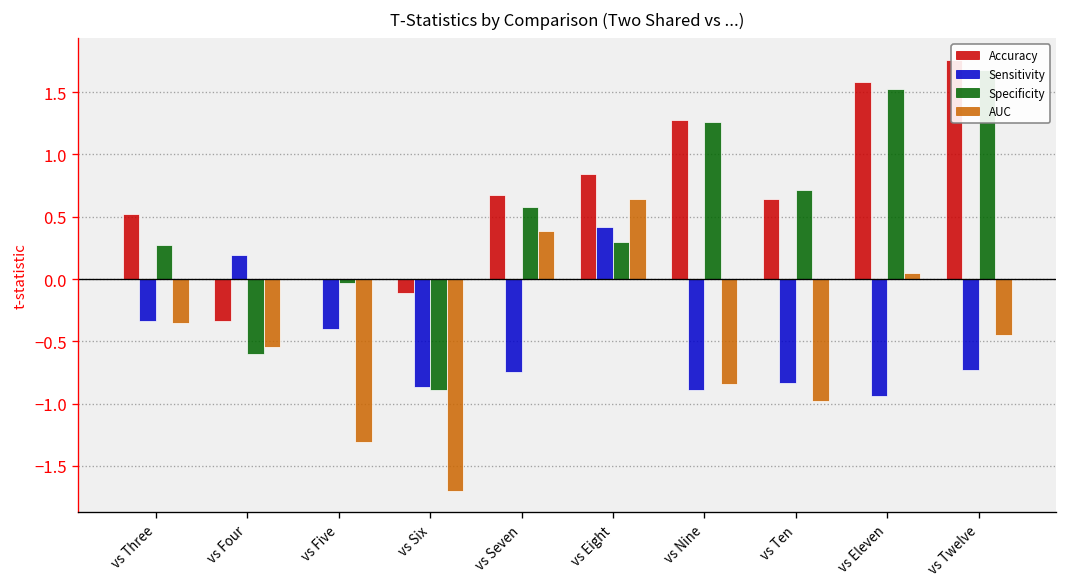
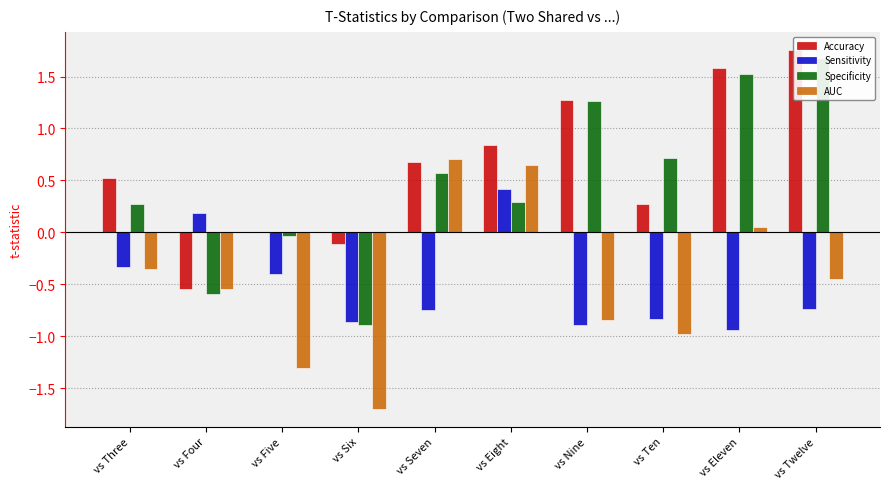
  {
    "Accuracy": {
      "vs Three": 0.52,
-     "vs Four": -0.34,
+     "vs Four": -0.54,
      "vs Five": 0.00,
      "vs Six": -0.11,
      "vs Seven": 0.68,
      "vs Eight": 0.84,
      "vs Nine": 1.28,
-     "vs Ten": 0.64,
+     "vs Ten": 0.28,
      "vs Eleven": 1.58
    },
    "Sensitivity": {
      "vs Three": -0.33,
      "vs Four": 0.19,
      "vs Five": -0.40,
      "vs Six": -0.87,
      "vs Seven": -0.75,
      "vs Eight": 0.42,
      "vs Nine": -0.89,
      "vs Ten": -0.83,
      "vs Eleven": -0.94,
      "vs Twelve": -0.73
    },
    "Specificity": {
      "vs Three": 0.27,
      "vs Four": -0.60,
      "vs Five": -0.03,
      "vs Six": -0.89,
      "vs Seven": 0.57,
      "vs Eight": 0.30,
      "vs Nine": 1.26,
      "vs Ten": 0.72,
      "vs Eleven": 1.52
    },
    "AUC": {
      "vs Three": -0.36,
      "vs Four": -0.54,
      "vs Five": -1.31,
      "vs Six": -1.70,
-     "vs Seven": 0.38,
+     "vs Seven": 0.71,
      "vs Eight": 0.64,
      "vs Nine": -0.84,
      "vs Ten": -0.98,
      "vs Eleven": 0.05,
      "vs Twelve": -0.45
    }
  }
